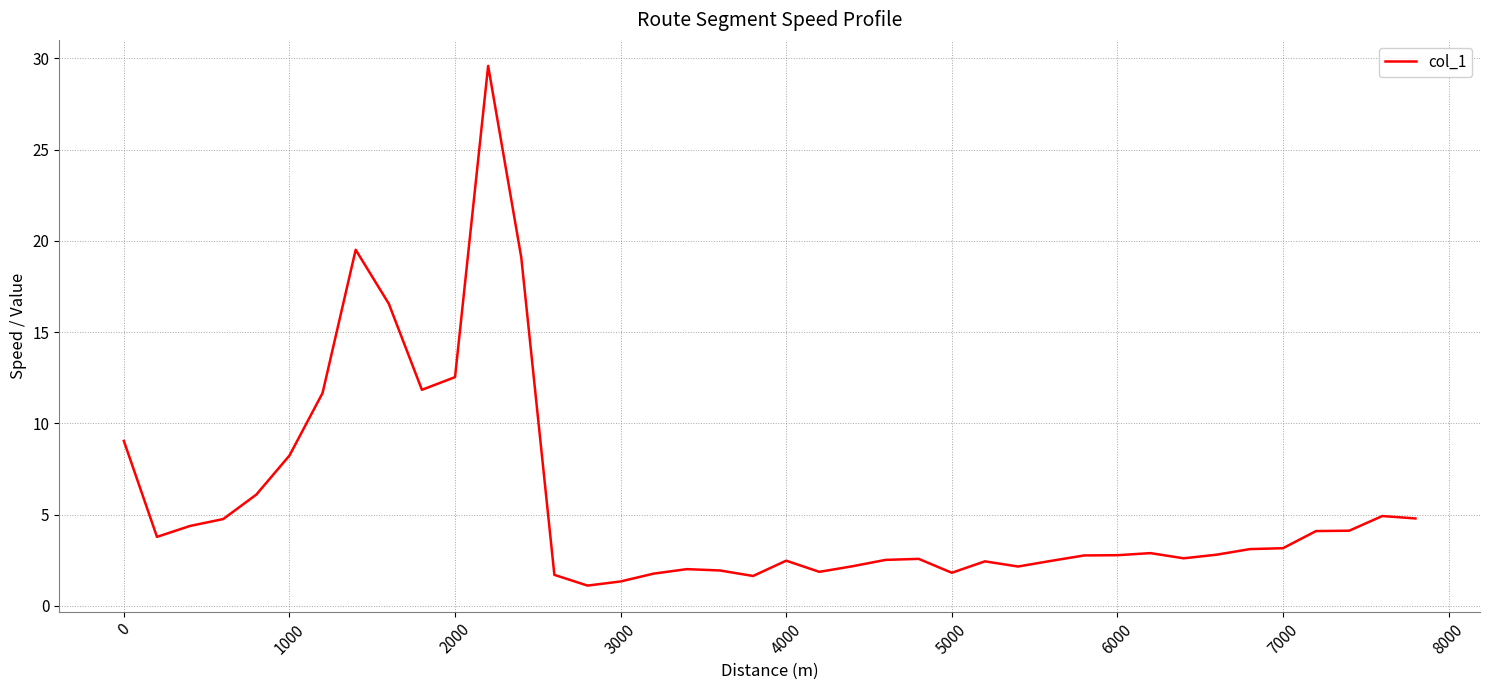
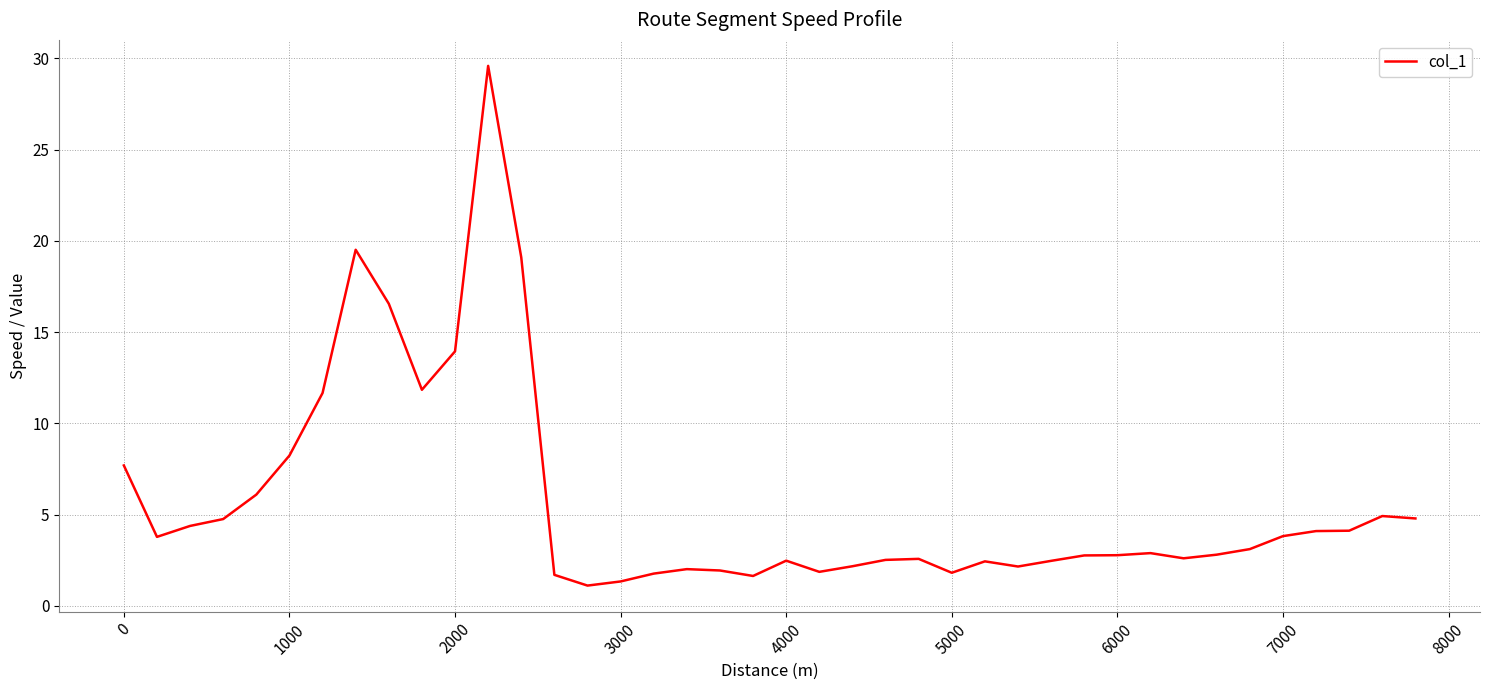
  {
-   "0": 9.0,
+   "0": 7.7,
    "1000": 8.2,
-   "2000": 12.5,
+   "2000": 13.9,
    "3000": 1.3,
    "4000": 2.5,
    "5000": 1.8,
    "6000": 2.8,
-   "7000": 3.2
+   "7000": 3.8
  }
